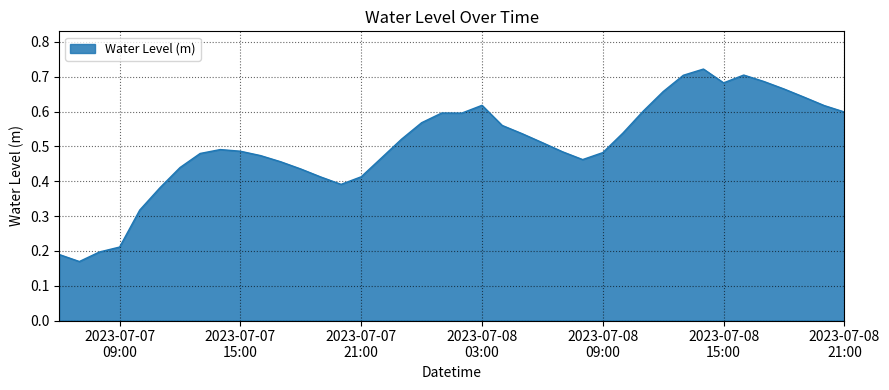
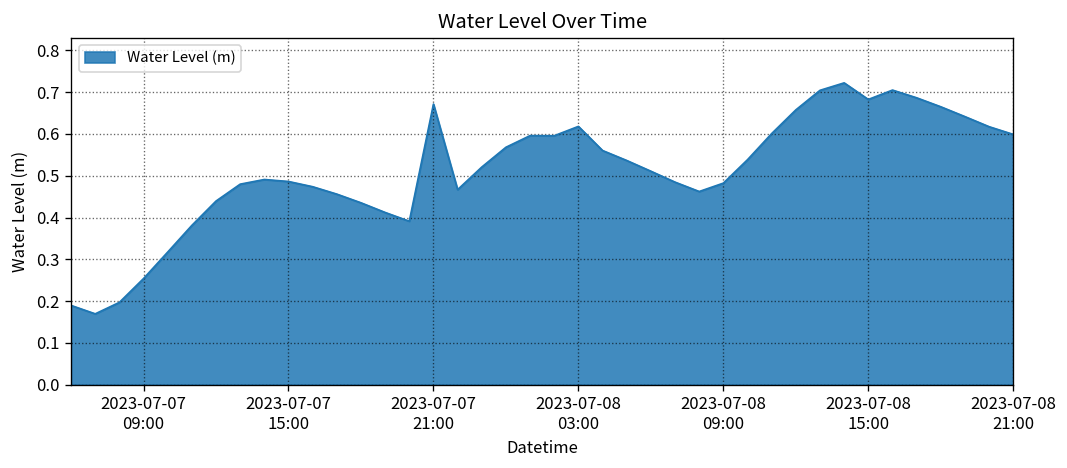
  {
-   "2023-07-07 09:00": 0.21,
+   "2023-07-07 09:00": 0.25,
    "2023-07-07 15:00": 0.49,
-   "2023-07-07 21:00": 0.41,
+   "2023-07-07 21:00": 0.67,
    "2023-07-08 03:00": 0.62,
    "2023-07-08 09:00": 0.48,
    "2023-07-08 15:00": 0.68,
    "2023-07-08 21:00": 0.60
  }
